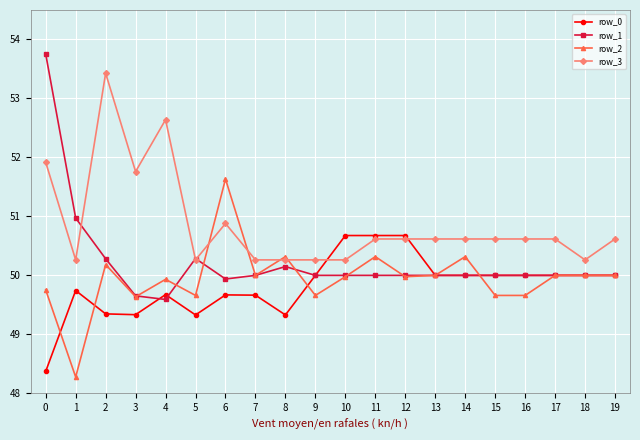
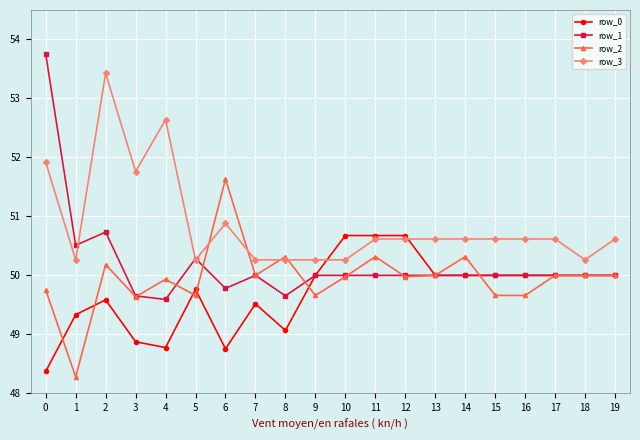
  {
    "row_0": {
      "0": 48.4,
-     "1": 49.7,
-     "2": 49.3,
-     "3": 49.3,
-     "4": 49.7,
-     "5": 49.3,
-     "6": 49.7,
-     "7": 49.7,
-     "8": 49.3,
+     "1": 49.3,
+     "2": 49.6,
+     "3": 48.9,
+     "4": 48.8,
+     "5": 49.8,
+     "6": 48.8,
+     "7": 49.5,
+     "8": 49.1,
      "10": 50.7,
      "11": 50.7,
      "12": 50.7
    },
    "row_1": {
      "0": 53.8,
-     "1": 51.0,
-     "2": 50.3,
+     "1": 50.5,
+     "2": 50.7,
      "4": 49.6,
-     "6": 49.9,
-     "8": 50.1,
+     "6": 49.8,
+     "8": 49.7,
      "11": 50.0
    }
  }
